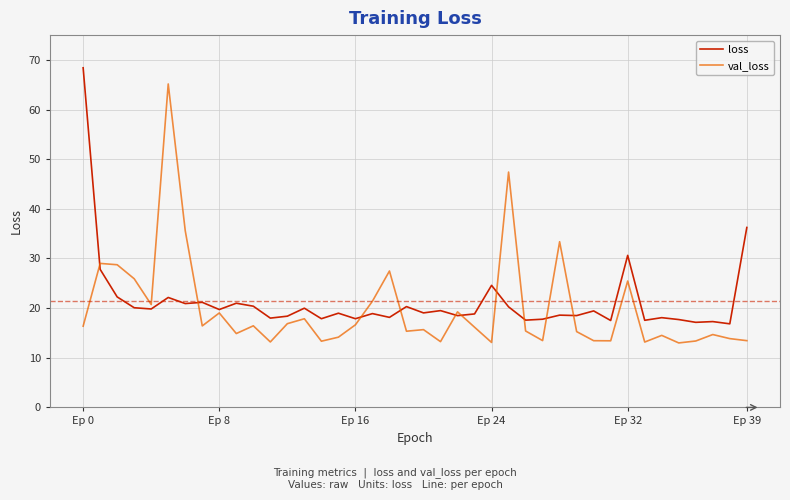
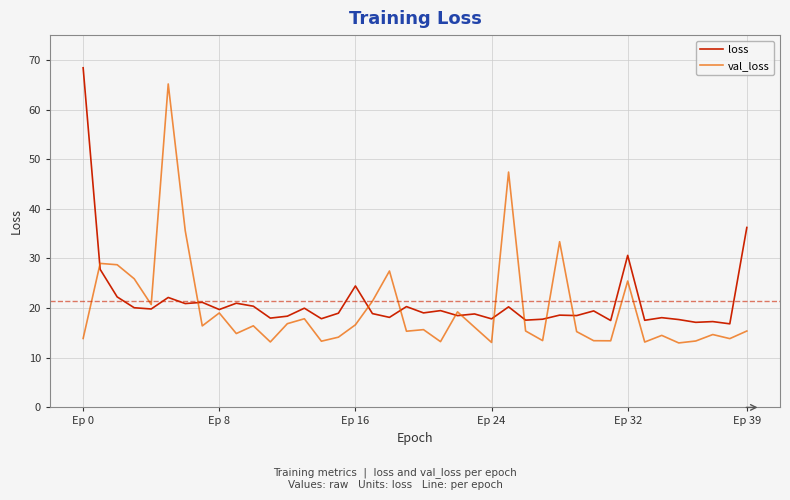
  {
    "loss": {
      "Ep 0": 68,
      "Ep 8": 20,
-     "Ep 16": 18,
-     "Ep 24": 25,
+     "Ep 16": 24,
+     "Ep 24": 18,
      "Ep 32": 31,
      "Ep 39": 36
    },
    "val_loss": {
-     "Ep 0": 16,
+     "Ep 0": 14,
      "Ep 8": 19,
      "Ep 16": 17,
      "Ep 24": 13,
      "Ep 32": 25,
-     "Ep 39": 13
+     "Ep 39": 15
    }
  }
